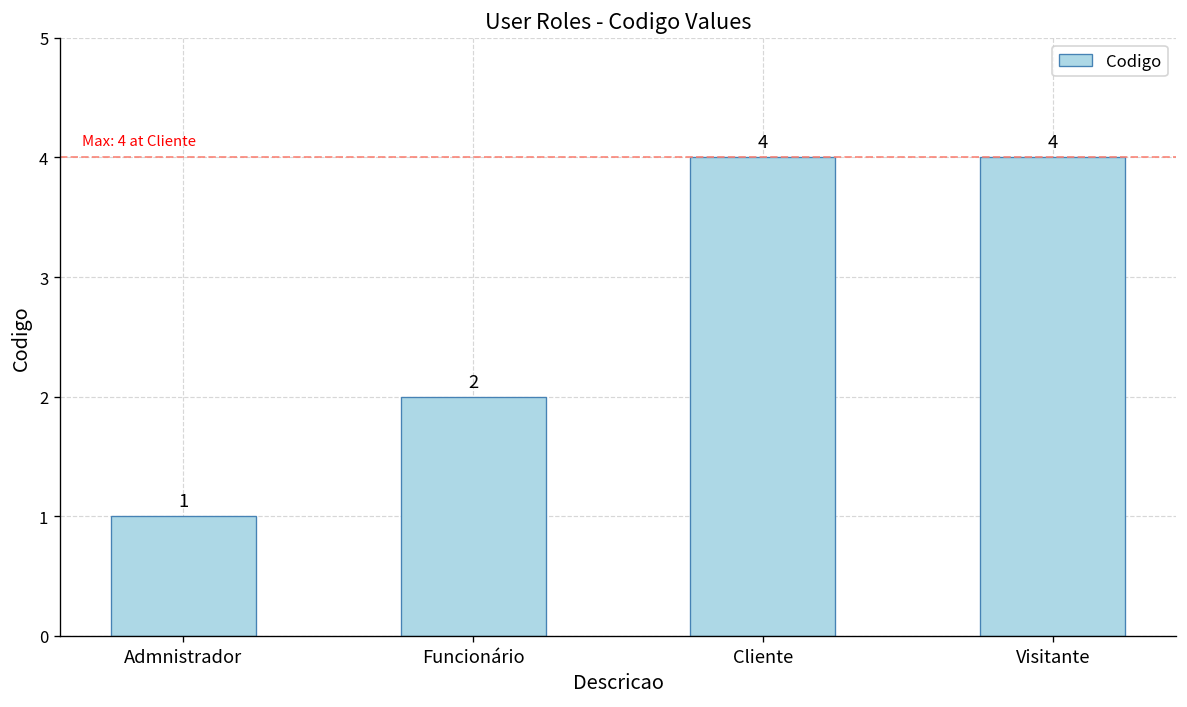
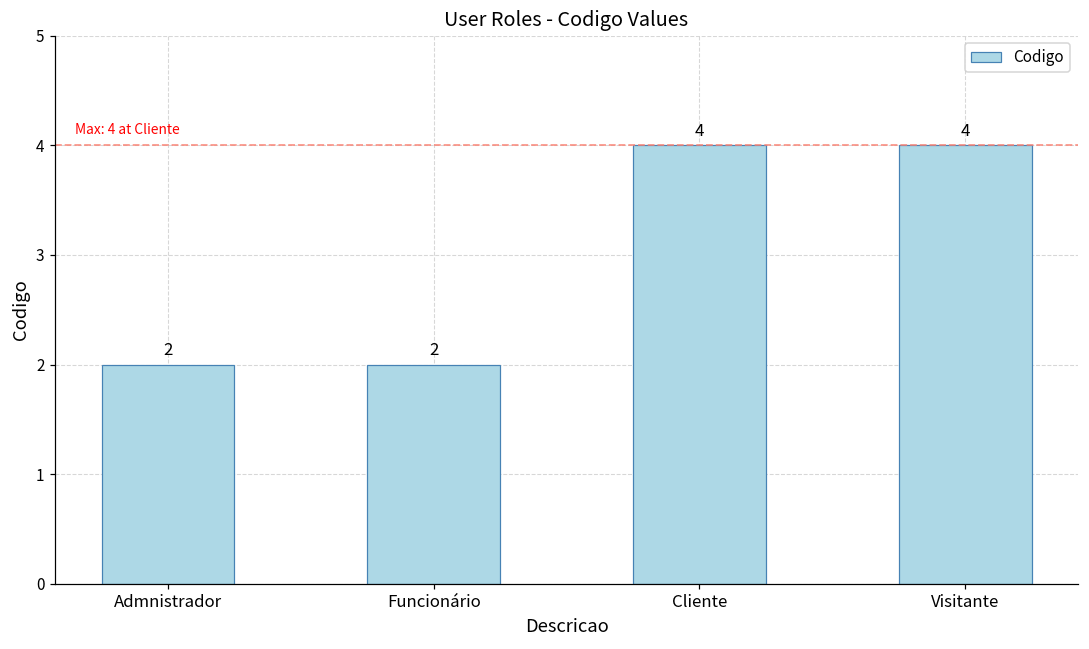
  {
-   "Admnistrador": 1,
+   "Admnistrador": 2,
    "Funcionário": 2,
    "Cliente": 4,
    "Visitante": 4
  }
